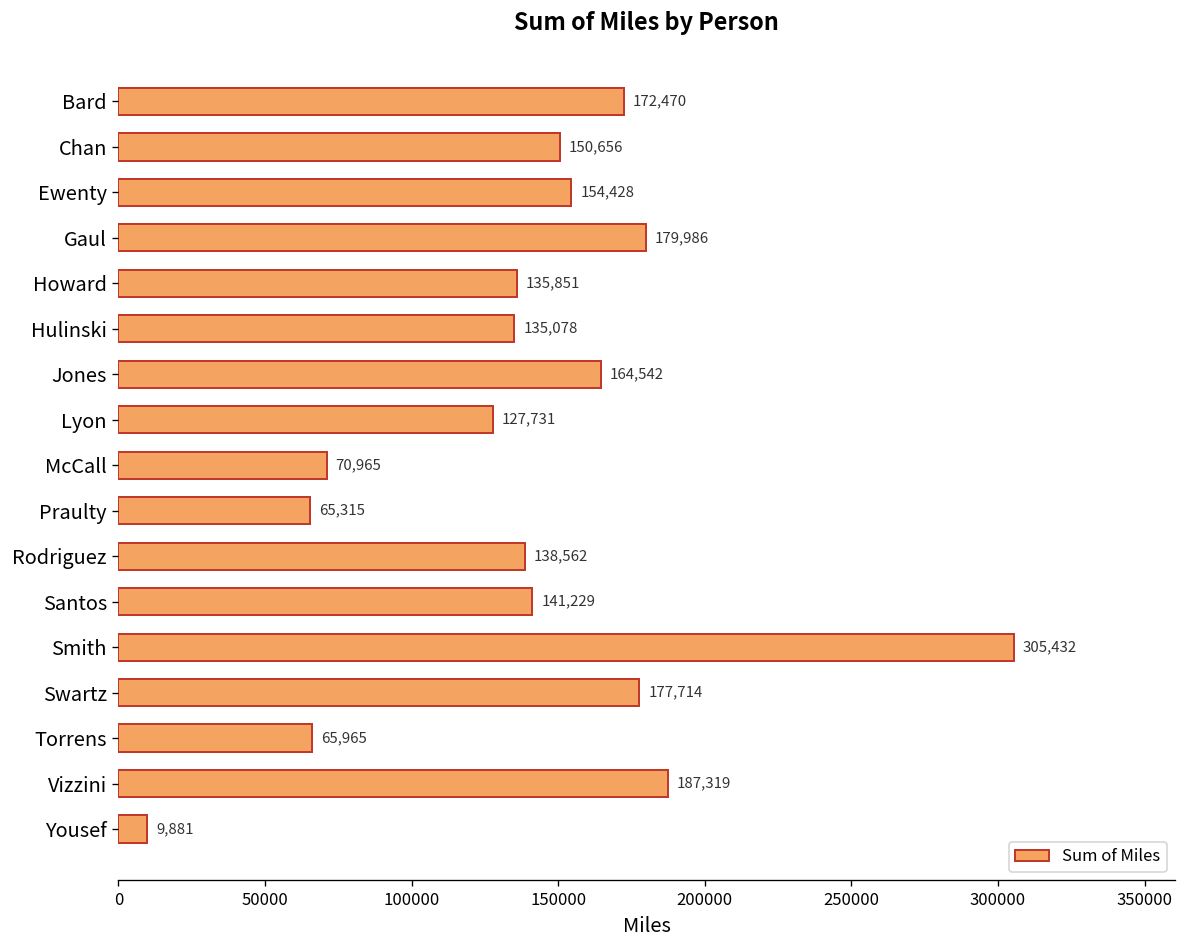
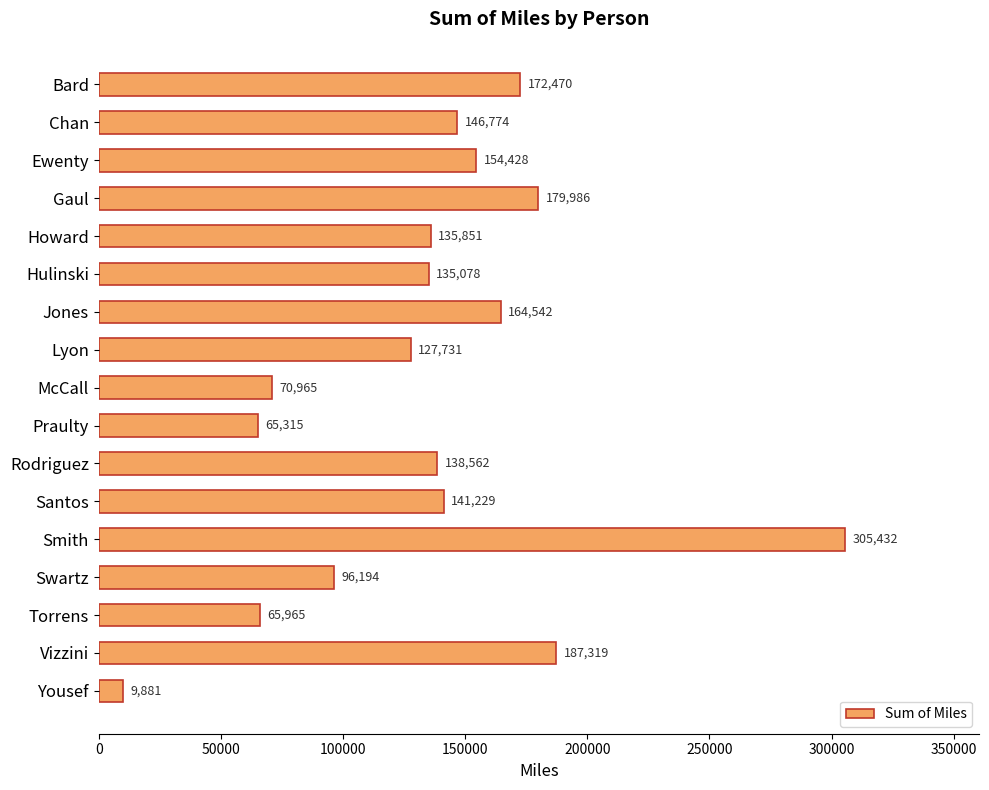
  {
    "Bard": "172,470",
-   "Chan": "150,656",
+   "Chan": "146,774",
    "Ewenty": "154,428",
    "Gaul": "179,986",
    "Howard": "135,851",
    "Hulinski": "135,078",
    "Jones": "164,542",
    "Lyon": "127,731",
    "McCall": "70,965",
    "Praulty": "65,315",
    "Rodriguez": "138,562",
    "Santos": "141,229",
    "Smith": "305,432",
-   "Swartz": "177,714",
+   "Swartz": "96,194",
    "Torrens": "65,965",
    "Vizzini": "187,319",
    "Yousef": "9,881"
  }
